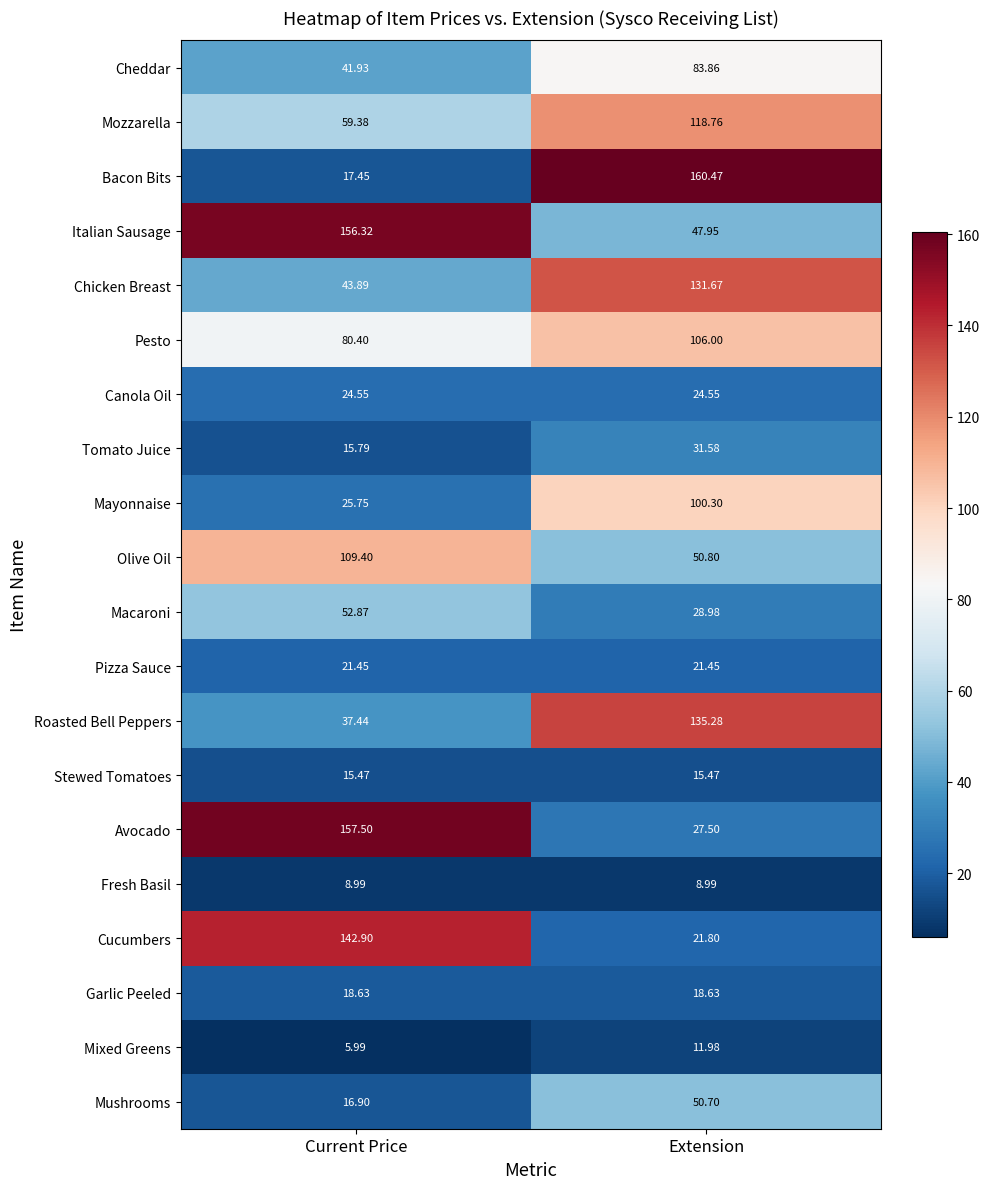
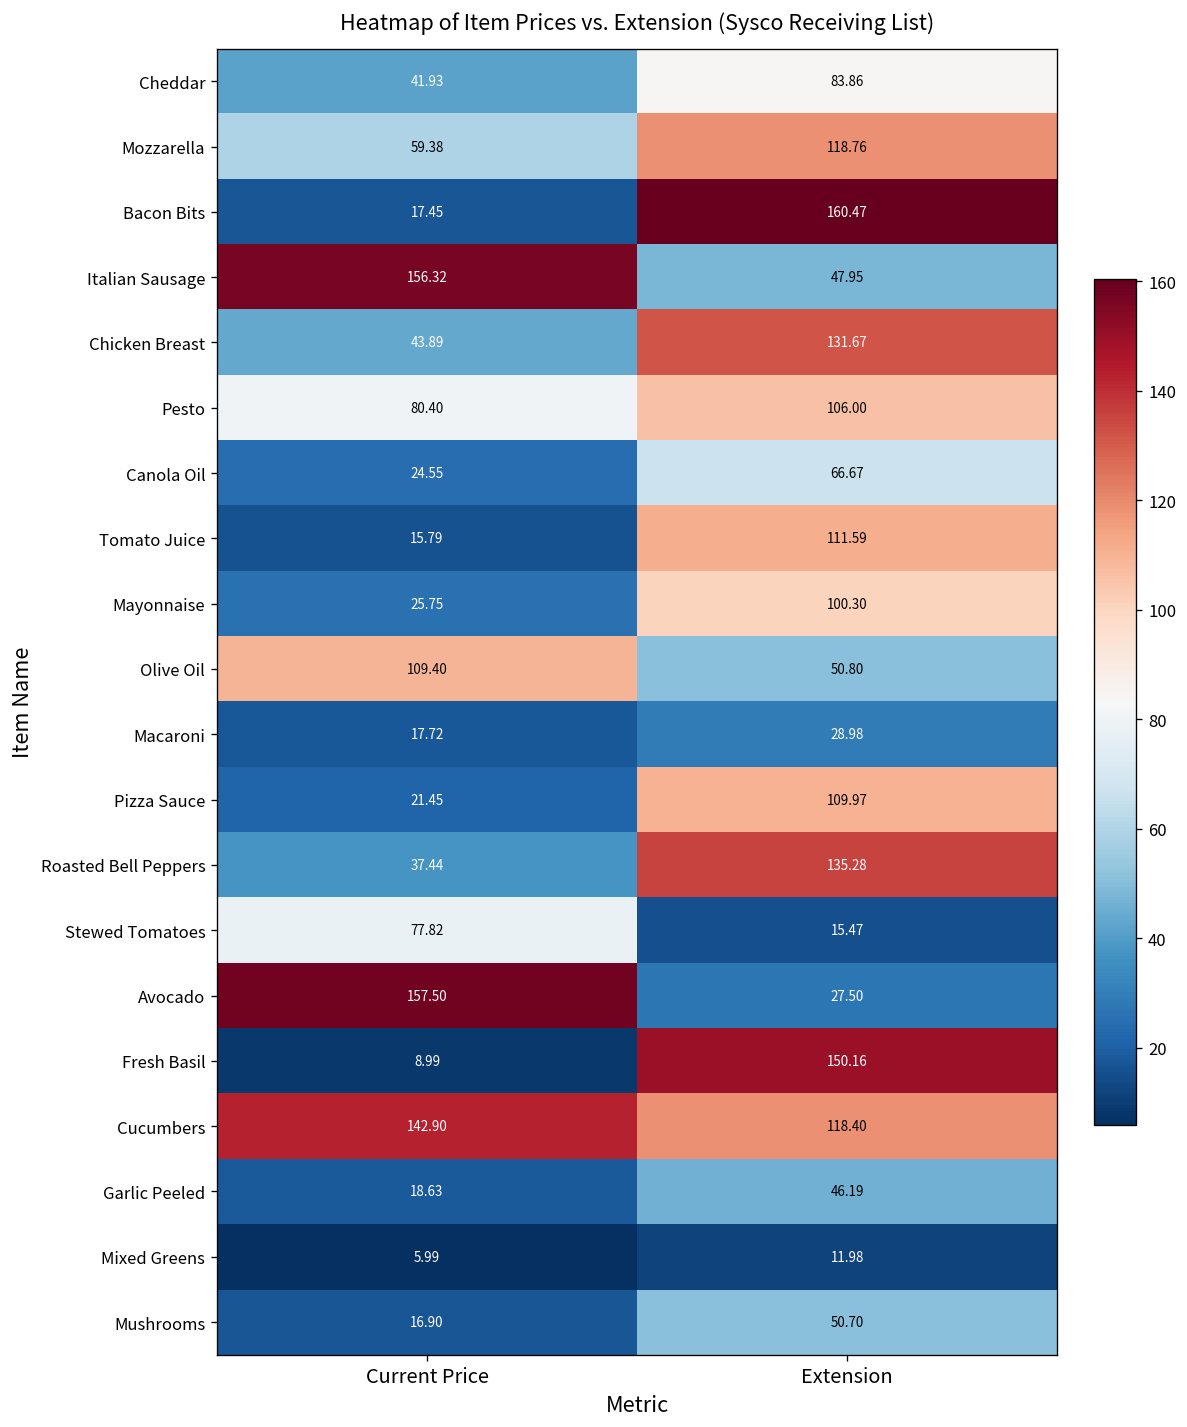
  {
    "Cheddar": {
      "Current Price": 41.93,
      "Extension": 83.86
    },
    "Mozzarella": {
      "Current Price": 59.38,
      "Extension": 118.76
    },
    "Bacon Bits": {
      "Current Price": 17.45,
      "Extension": 160.47
    },
    "Italian Sausage": {
      "Current Price": 156.32,
      "Extension": 47.95
    },
    "Chicken Breast": {
      "Current Price": 43.89,
      "Extension": 131.67
    },
    "Pesto": {
      "Current Price": 80.40,
      "Extension": 106.00
    },
    "Canola Oil": {
      "Current Price": 24.55,
-     "Extension": 24.55
+     "Extension": 66.67
    },
    "Tomato Juice": {
      "Current Price": 15.79,
-     "Extension": 31.58
+     "Extension": 111.59
    },
    "Mayonnaise": {
      "Current Price": 25.75,
      "Extension": 100.30
    },
    "Olive Oil": {
      "Current Price": 109.40,
      "Extension": 50.80
    },
    "Macaroni": {
-     "Current Price": 52.87,
+     "Current Price": 17.72,
      "Extension": 28.98
    },
    "Pizza Sauce": {
      "Current Price": 21.45,
-     "Extension": 21.45
+     "Extension": 109.97
    },
    "Roasted Bell Peppers": {
      "Current Price": 37.44,
      "Extension": 135.28
    },
    "Stewed Tomatoes": {
-     "Current Price": 15.47,
+     "Current Price": 77.82,
      "Extension": 15.47
    },
    "Avocado": {
      "Current Price": 157.50,
      "Extension": 27.50
    },
    "Fresh Basil": {
      "Current Price": 8.99,
-     "Extension": 8.99
+     "Extension": 150.16
    },
    "Cucumbers": {
      "Current Price": 142.90,
-     "Extension": 21.80
+     "Extension": 118.40
    },
    "Garlic Peeled": {
      "Current Price": 18.63,
-     "Extension": 18.63
+     "Extension": 46.19
    },
    "Mixed Greens": {
      "Current Price": 5.99,
      "Extension": 11.98
    },
    "Mushrooms": {
      "Current Price": 16.90,
      "Extension": 50.70
    }
  }
